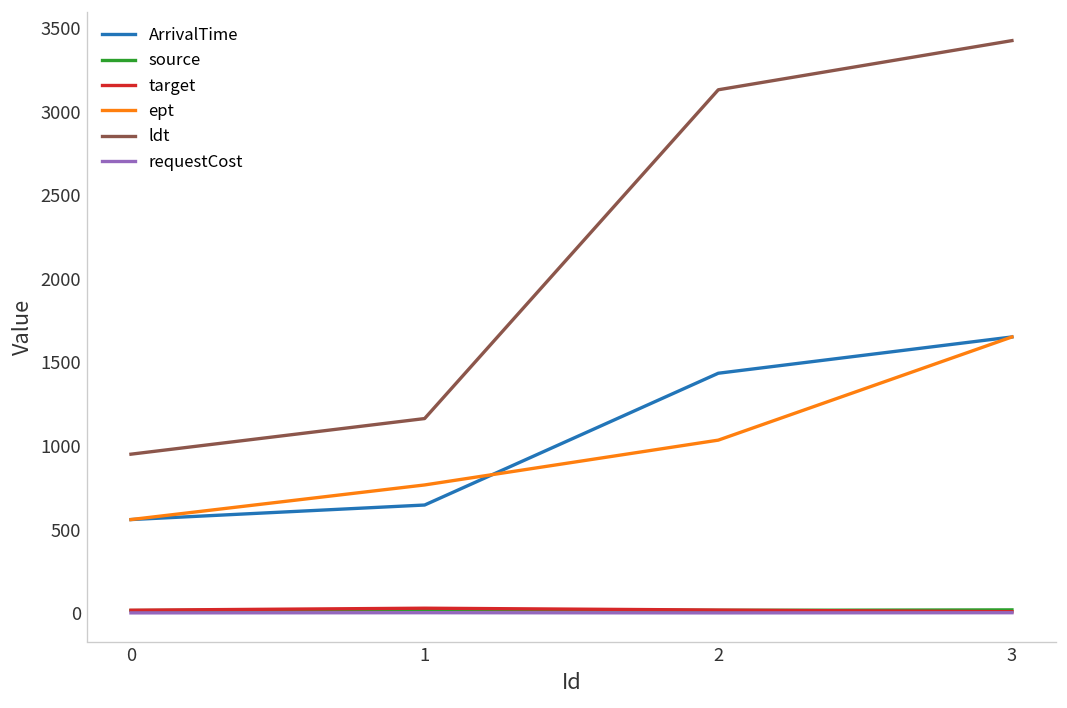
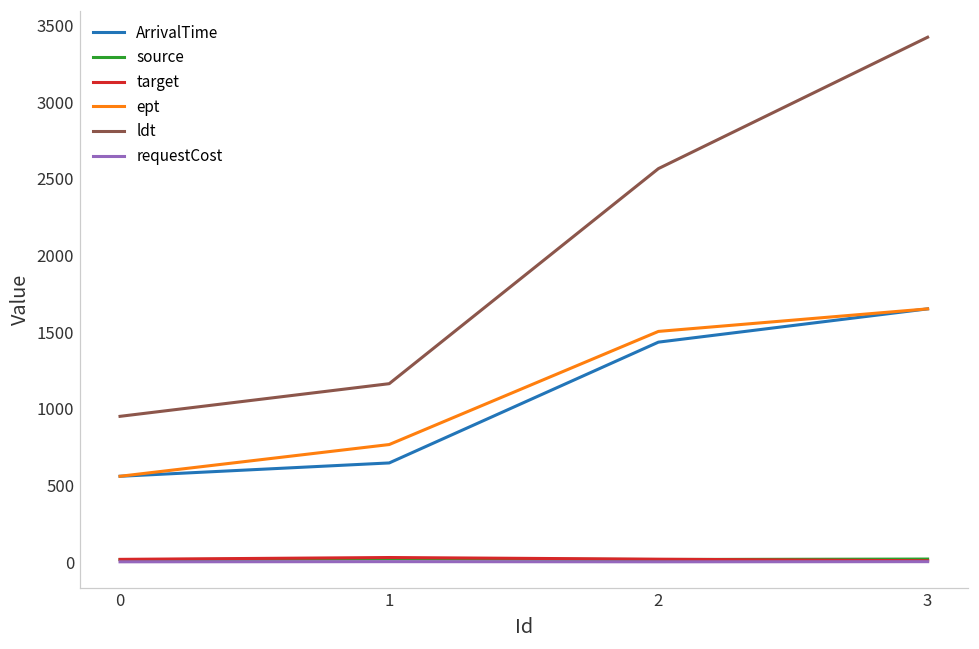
  {
    "ArrivalTime": {
      "1": 650,
      "2": 1440
    },
    "ept": {
      "1": 770,
-     "2": 1040
+     "2": 1510
    },
    "ldt": {
      "0": 950,
      "1": 1160,
-     "2": 3130,
+     "2": 2570,
      "3": 3420
    }
  }
